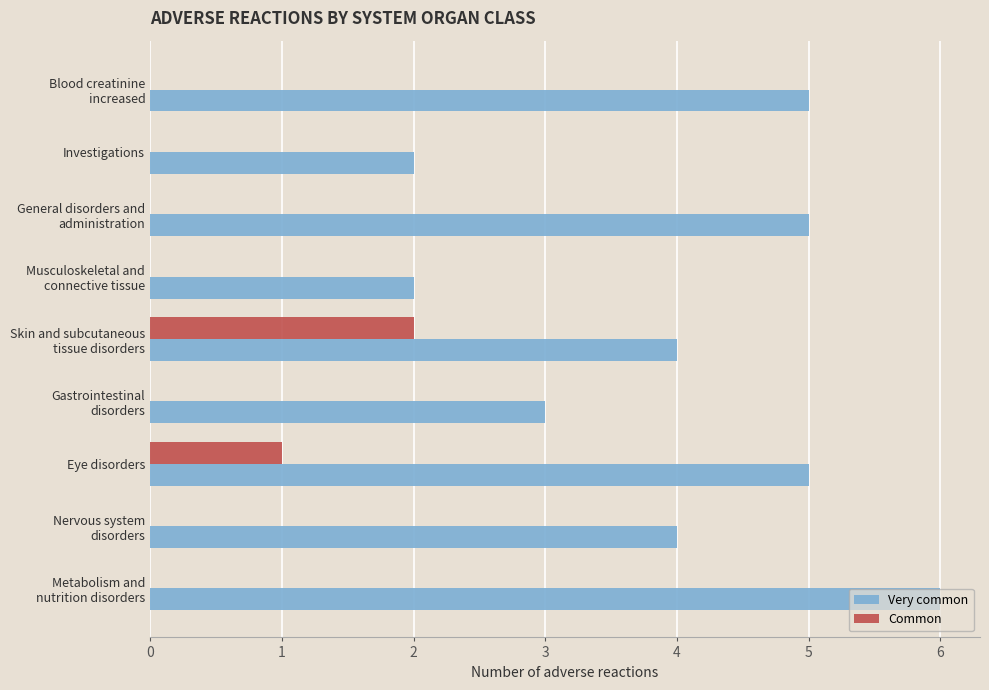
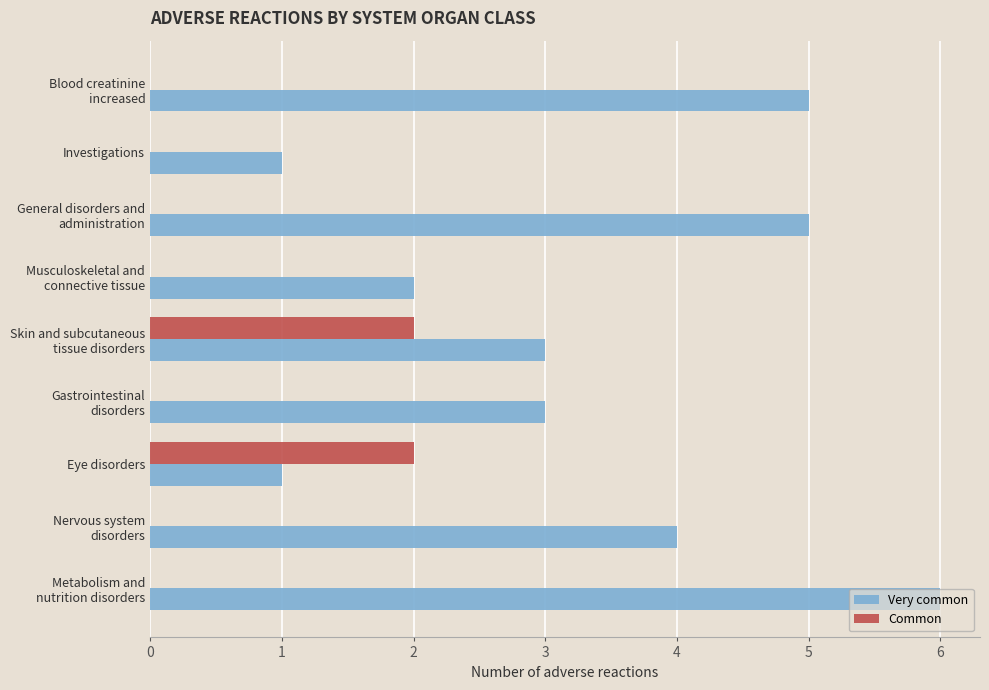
  {
    "Very common": {
      "Blood creatinine increased": 5,
-     "Investigations": 2,
+     "Investigations": 1,
      "General disorders and administration": 5,
      "Musculoskeletal and connective tissue": 2,
-     "Skin and subcutaneous tissue disorders": 4,
+     "Skin and subcutaneous tissue disorders": 3,
      "Gastrointestinal disorders": 3,
-     "Eye disorders": 5,
+     "Eye disorders": 1,
      "Nervous system disorders": 4
    },
    "Common": {
      "Blood creatinine increased": 0,
      "Investigations": 0,
      "General disorders and administration": 0,
      "Musculoskeletal and connective tissue": 0,
      "Skin and subcutaneous tissue disorders": 2,
      "Gastrointestinal disorders": 0,
-     "Eye disorders": 1,
+     "Eye disorders": 2,
      "Nervous system disorders": 0,
      "Metabolism and nutrition disorders": 0
    }
  }
